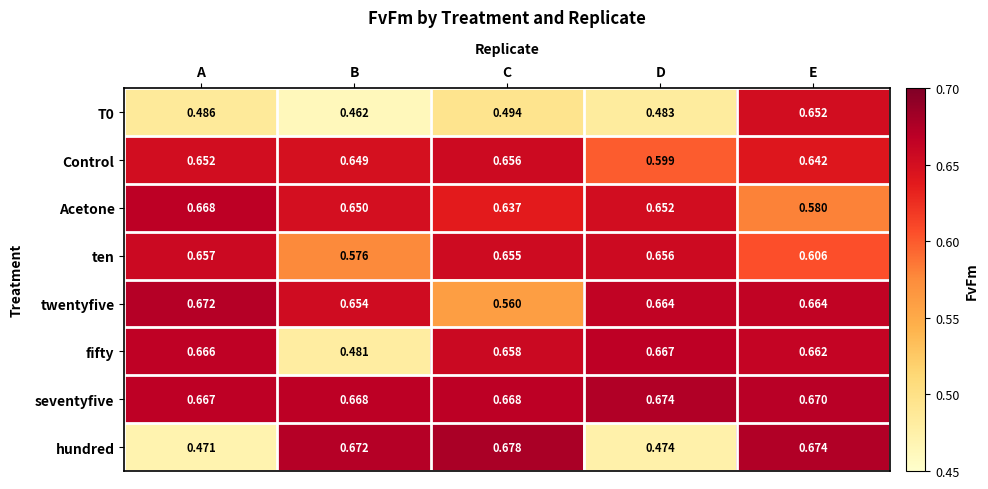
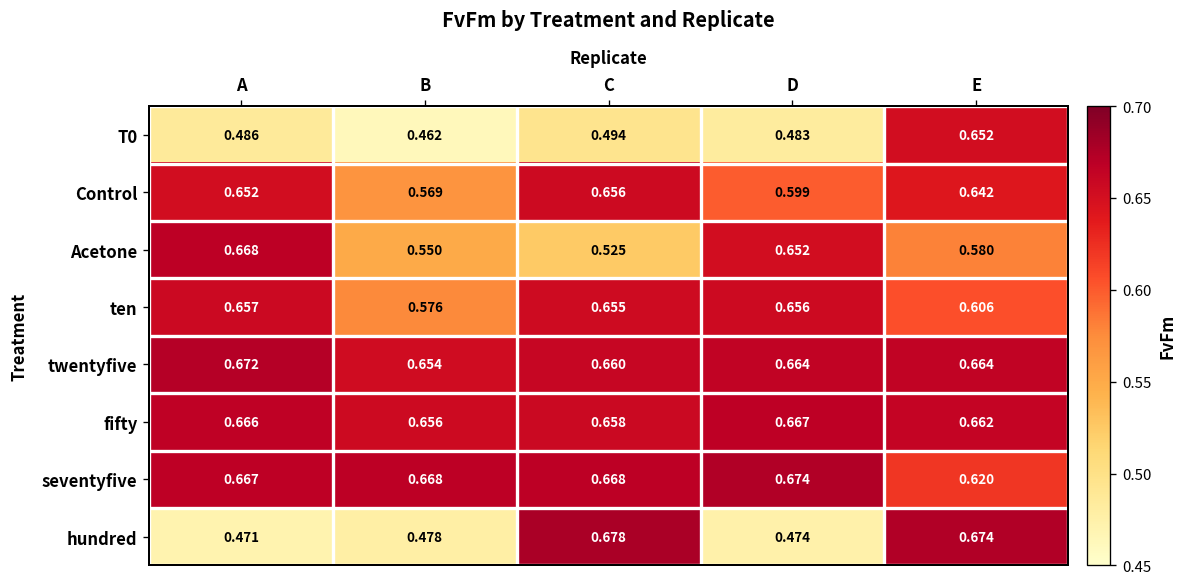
  {
    "T0": {
      "A": 0.486,
      "B": 0.462,
      "C": 0.494,
      "D": 0.483,
      "E": 0.652
    },
    "Control": {
      "A": 0.652,
-     "B": 0.649,
+     "B": 0.569,
      "C": 0.656,
      "D": 0.599,
      "E": 0.642
    },
    "Acetone": {
      "A": 0.668,
-     "B": 0.650,
-     "C": 0.637,
+     "B": 0.550,
+     "C": 0.525,
      "D": 0.652,
      "E": 0.580
    },
    "ten": {
      "A": 0.657,
      "B": 0.576,
      "C": 0.655,
      "D": 0.656,
      "E": 0.606
    },
    "twentyfive": {
      "A": 0.672,
      "B": 0.654,
-     "C": 0.560,
+     "C": 0.660,
      "D": 0.664,
      "E": 0.664
    },
    "fifty": {
      "A": 0.666,
-     "B": 0.481,
+     "B": 0.656,
      "C": 0.658,
      "D": 0.667,
      "E": 0.662
    },
    "seventyfive": {
      "A": 0.667,
      "B": 0.668,
      "C": 0.668,
      "D": 0.674,
-     "E": 0.670
+     "E": 0.620
    },
    "hundred": {
      "A": 0.471,
-     "B": 0.672,
+     "B": 0.478,
      "C": 0.678,
      "D": 0.474,
      "E": 0.674
    }
  }
